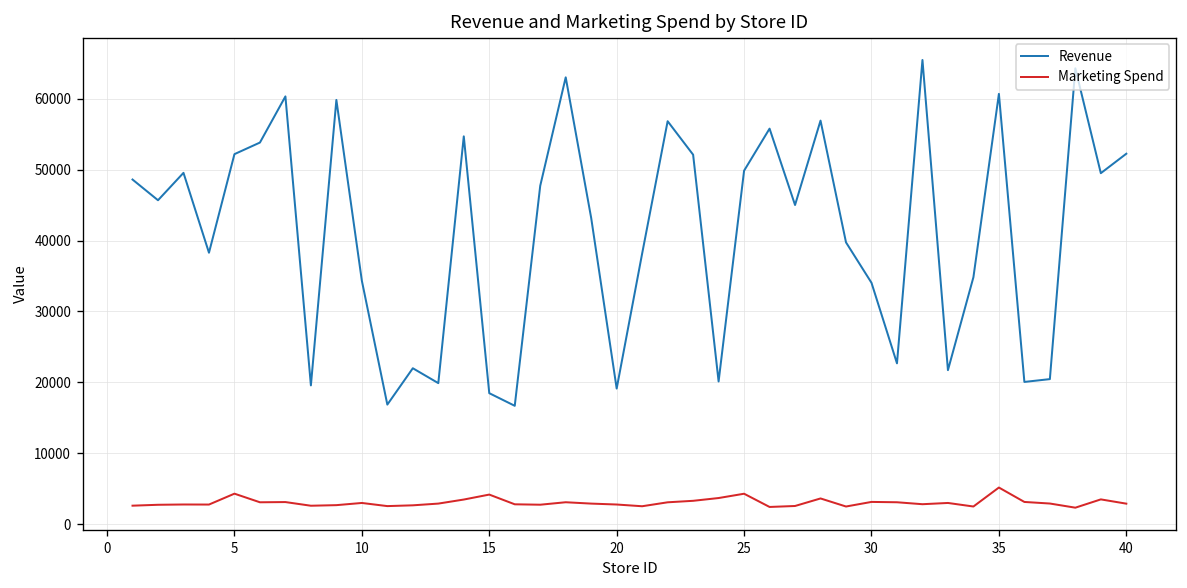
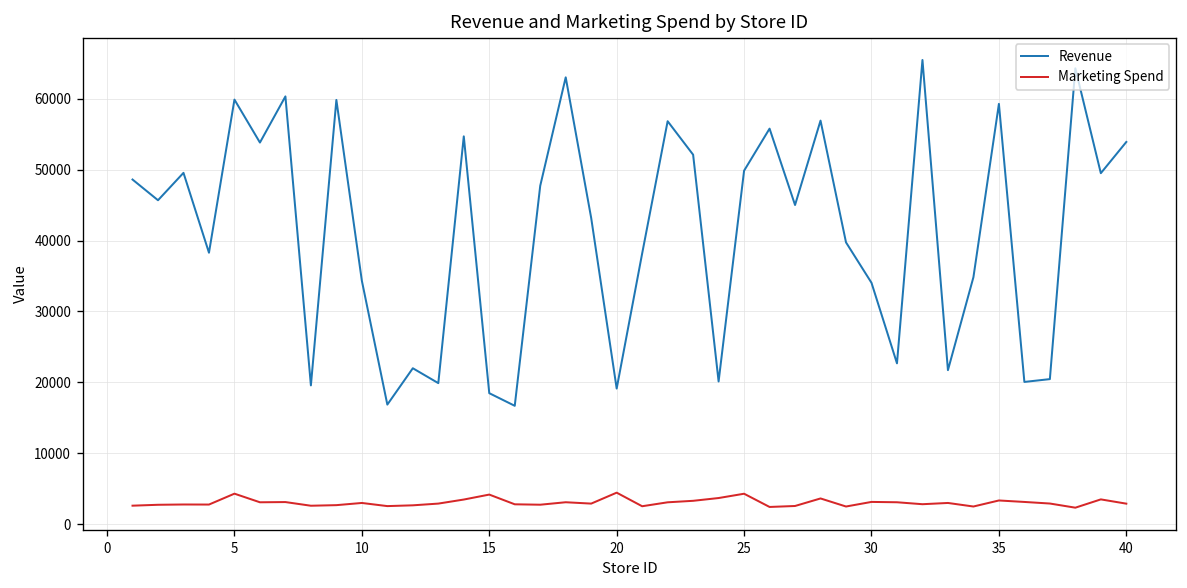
  {
    "Revenue": {
-     "5": 52000,
+     "5": 60000,
      "10": 34000,
      "15": 18000,
      "20": 19000,
      "25": 50000,
      "30": 34000,
-     "35": 61000,
-     "40": 52000
+     "35": 59000,
+     "40": 54000
    },
    "Marketing Spend": {
      "5": 4000,
      "10": 3000,
      "15": 4000,
-     "20": 3000,
+     "20": 4000,
      "25": 4000,
      "30": 3000,
-     "35": 5000,
+     "35": 3000,
      "40": 3000
    }
  }
